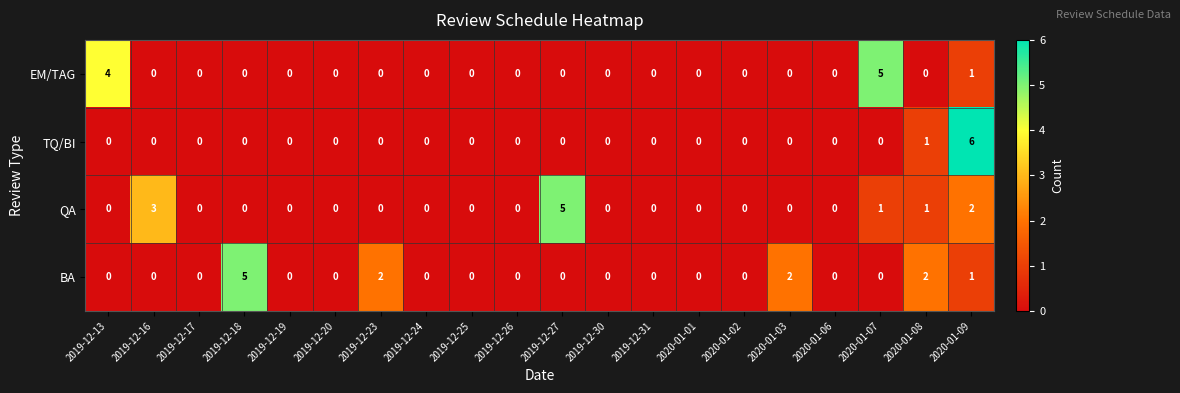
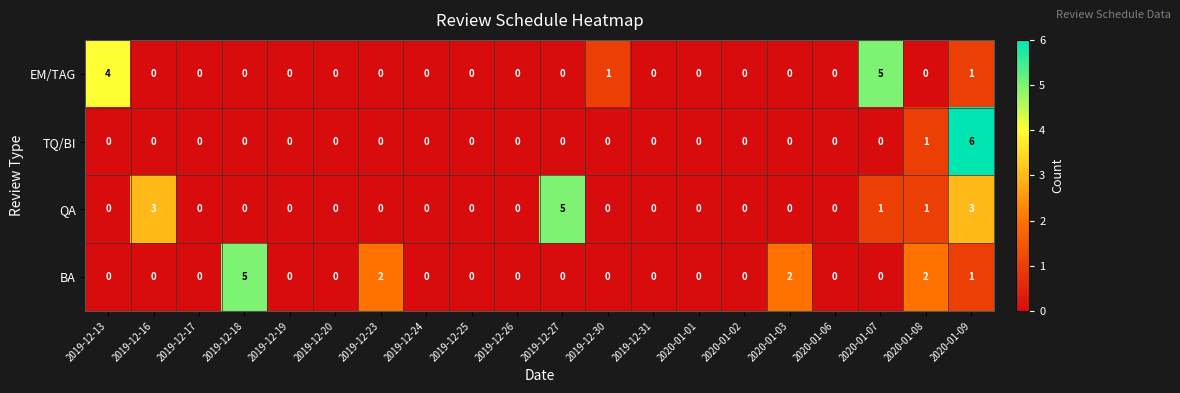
  {
    "EM/TAG": {
      "2019-12-13": 4,
      "2019-12-16": 0,
      "2019-12-17": 0,
      "2019-12-18": 0,
      "2019-12-19": 0,
      "2019-12-20": 0,
      "2019-12-23": 0,
      "2019-12-24": 0,
      "2019-12-25": 0,
      "2019-12-26": 0,
      "2019-12-27": 0,
-     "2019-12-30": 0,
+     "2019-12-30": 1,
      "2019-12-31": 0,
      "2020-01-01": 0,
      "2020-01-02": 0,
      "2020-01-03": 0,
      "2020-01-06": 0,
      "2020-01-07": 5,
      "2020-01-08": 0,
      "2020-01-09": 1
    },
    "TQ/BI": {
      "2019-12-13": 0,
      "2019-12-16": 0,
      "2019-12-17": 0,
      "2019-12-18": 0,
      "2019-12-19": 0,
      "2019-12-20": 0,
      "2019-12-23": 0,
      "2019-12-24": 0,
      "2019-12-25": 0,
      "2019-12-26": 0,
      "2019-12-27": 0,
      "2019-12-30": 0,
      "2019-12-31": 0,
      "2020-01-01": 0,
      "2020-01-02": 0,
      "2020-01-03": 0,
      "2020-01-06": 0,
      "2020-01-07": 0,
      "2020-01-08": 1,
      "2020-01-09": 6
    },
    "QA": {
      "2019-12-13": 0,
      "2019-12-16": 3,
      "2019-12-17": 0,
      "2019-12-18": 0,
      "2019-12-19": 0,
      "2019-12-20": 0,
      "2019-12-23": 0,
      "2019-12-24": 0,
      "2019-12-25": 0,
      "2019-12-26": 0,
      "2019-12-27": 5,
      "2019-12-30": 0,
      "2019-12-31": 0,
      "2020-01-01": 0,
      "2020-01-02": 0,
      "2020-01-03": 0,
      "2020-01-06": 0,
      "2020-01-07": 1,
      "2020-01-08": 1,
-     "2020-01-09": 2
+     "2020-01-09": 3
    },
    "BA": {
      "2019-12-13": 0,
      "2019-12-16": 0,
      "2019-12-17": 0,
      "2019-12-18": 5,
      "2019-12-19": 0,
      "2019-12-20": 0,
      "2019-12-23": 2,
      "2019-12-24": 0,
      "2019-12-25": 0,
      "2019-12-26": 0,
      "2019-12-27": 0,
      "2019-12-30": 0,
      "2019-12-31": 0,
      "2020-01-01": 0,
      "2020-01-02": 0,
      "2020-01-03": 2,
      "2020-01-06": 0,
      "2020-01-07": 0,
      "2020-01-08": 2,
      "2020-01-09": 1
    }
  }
